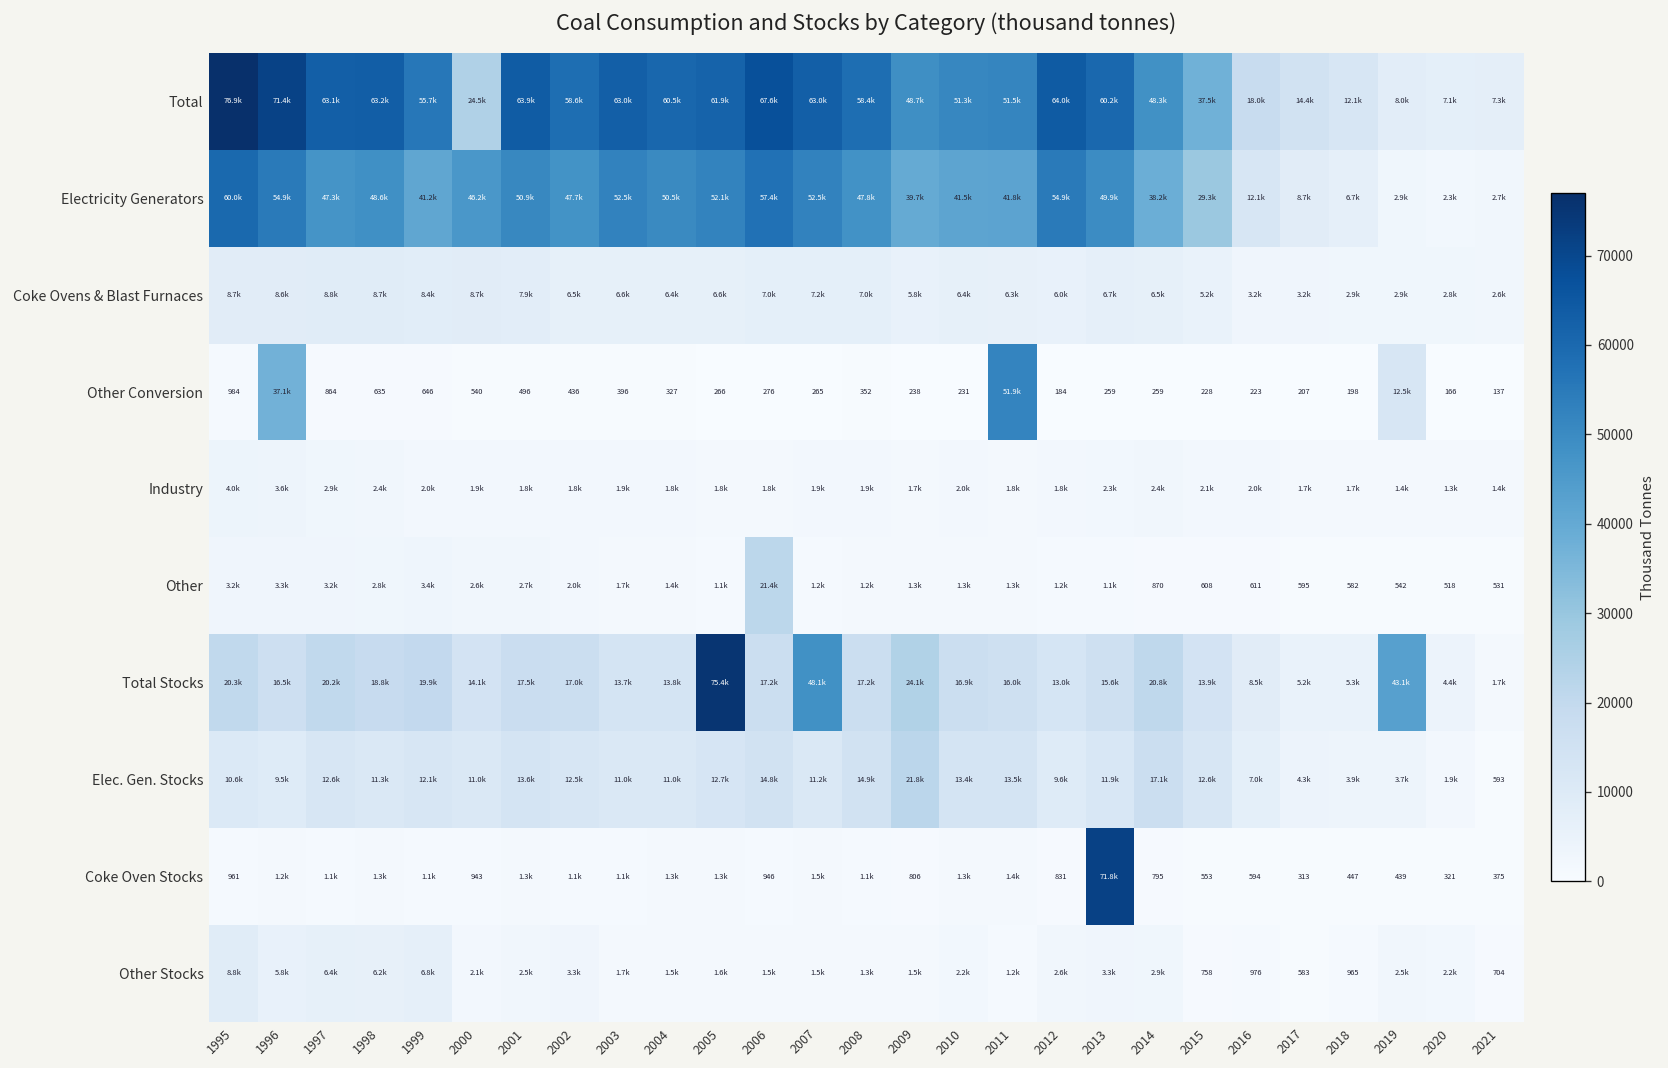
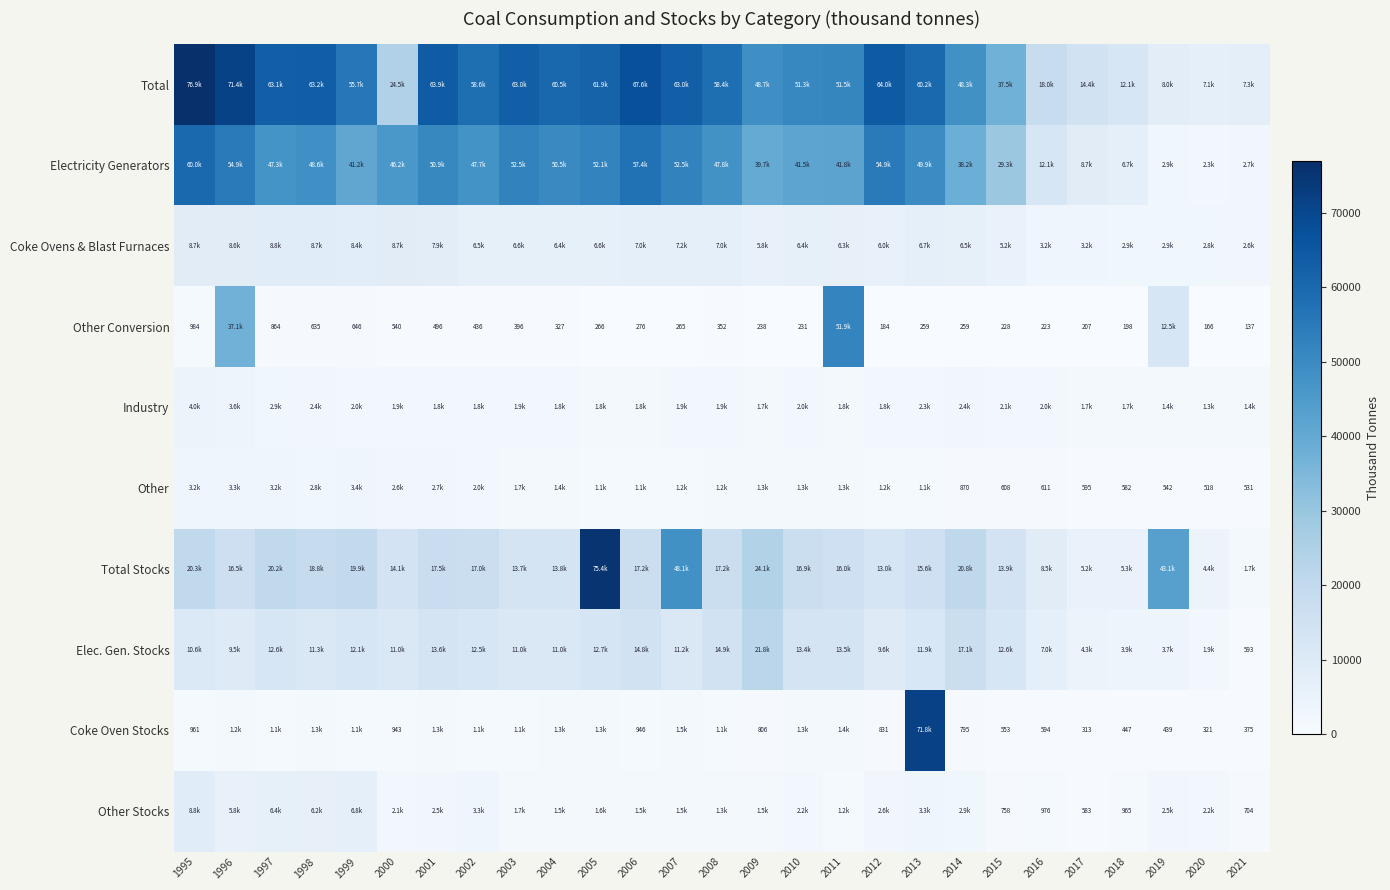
  {
    "Other": {
      "1995": "3.2k",
      "1996": "3.3k",
      "1997": "3.2k",
      "1998": "2.8k",
      "1999": "3.4k",
      "2000": "2.6k",
      "2001": "2.7k",
      "2002": "2.0k",
      "2003": "1.7k",
      "2004": "1.4k",
      "2005": "1.1k",
-     "2006": "21.4k",
+     "2006": "1.1k",
      "2007": "1.2k",
      "2008": "1.2k",
      "2009": "1.3k",
      "2010": "1.3k",
      "2011": "1.3k",
      "2012": "1.2k",
      "2013": "1.1k",
      "2014": "870",
      "2015": "608",
      "2016": "611",
      "2017": "595",
      "2018": "582",
      "2019": "542",
      "2020": "518",
      "2021": "531"
    }
  }
